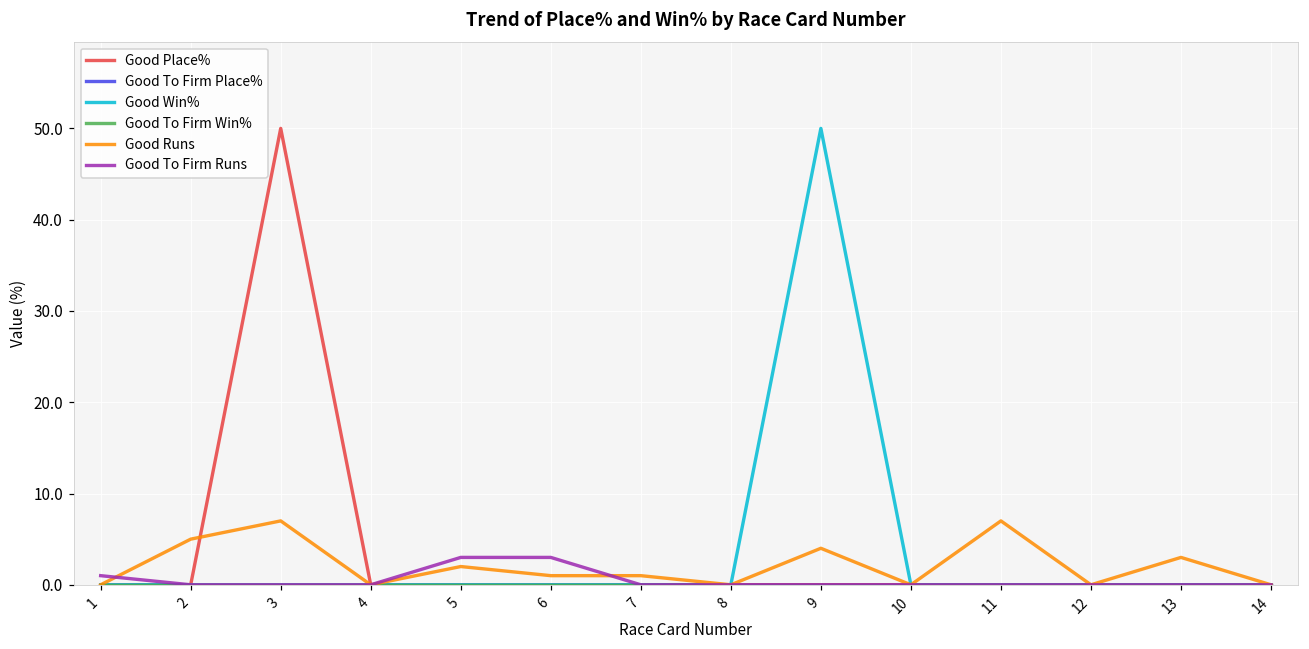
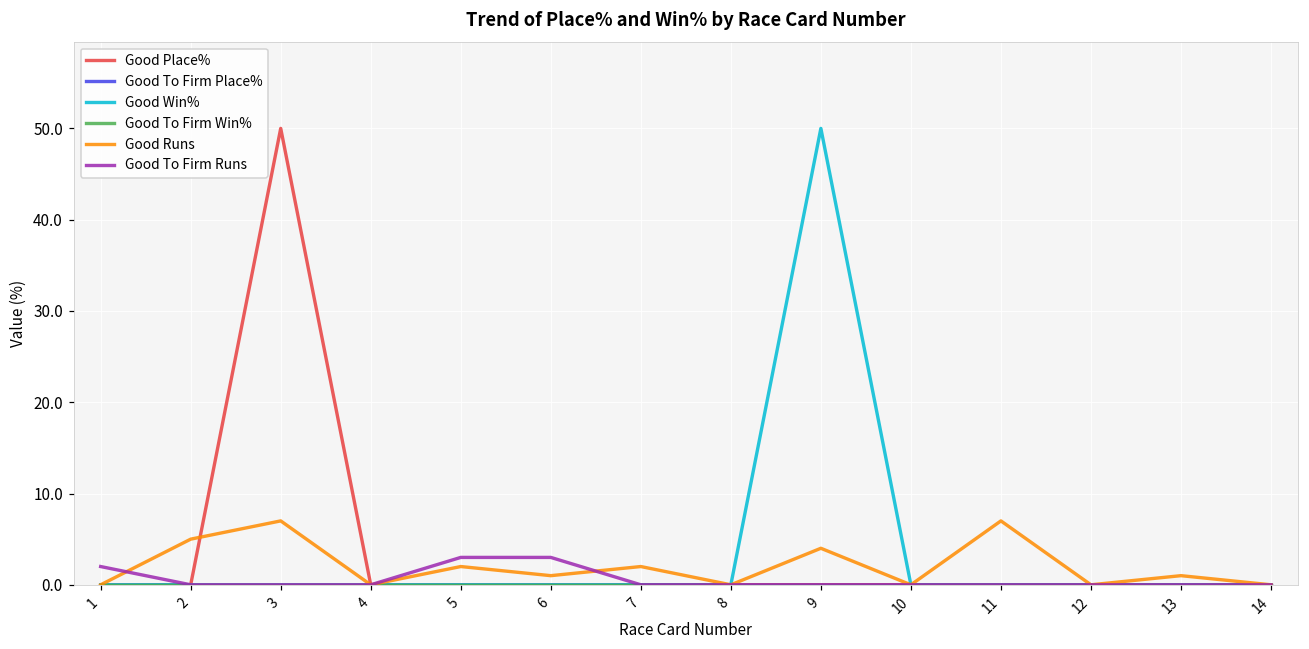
  {
    "Good Place%": {
      "3": 50
    },
    "Good Win%": {
      "9": 50
    },
    "Good Runs": {
      "2": 5,
      "3": 7,
      "5": 2,
      "6": 1,
-     "7": 1,
+     "7": 2,
      "9": 4,
      "11": 7,
-     "13": 3
+     "13": 1
    },
    "Good To Firm Runs": {
-     "1": 1,
+     "1": 2,
      "5": 3,
      "6": 3
    }
  }
